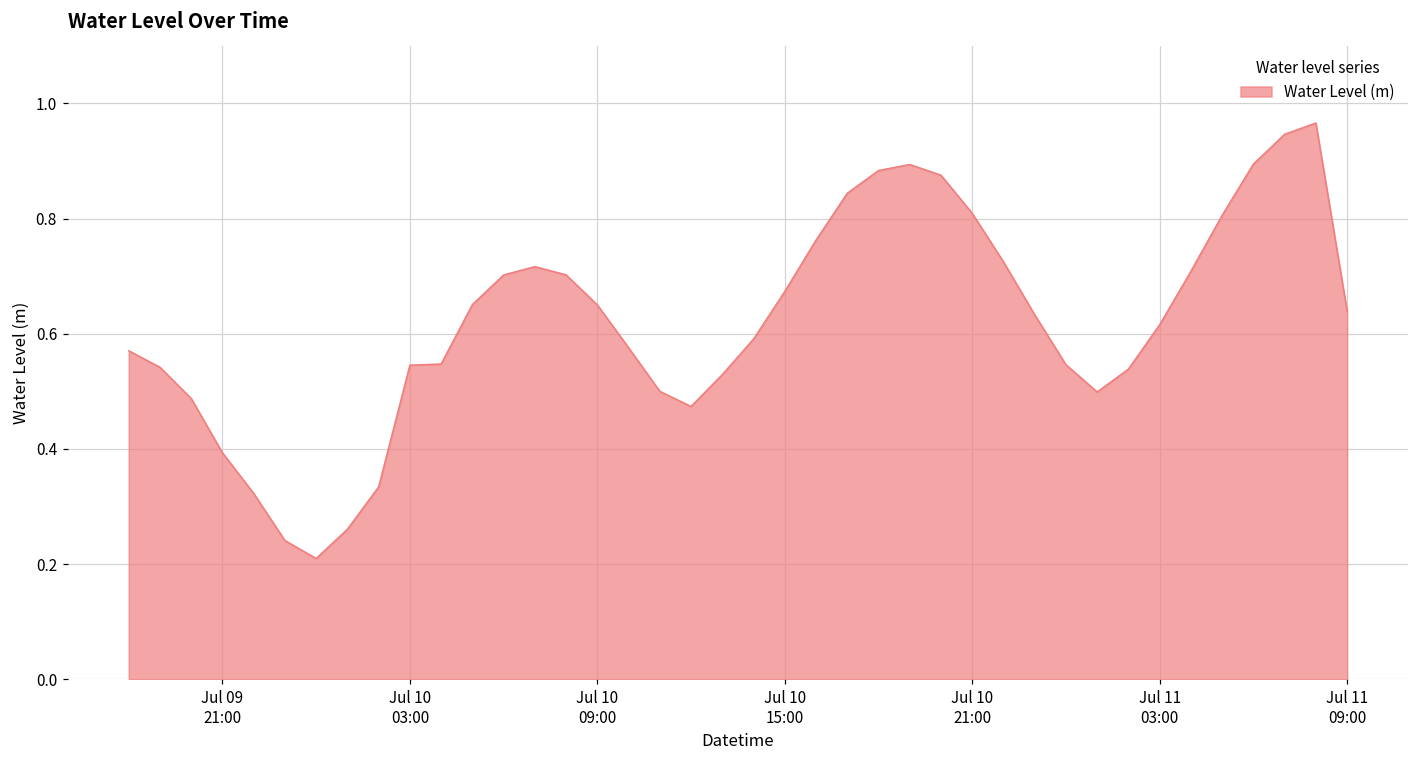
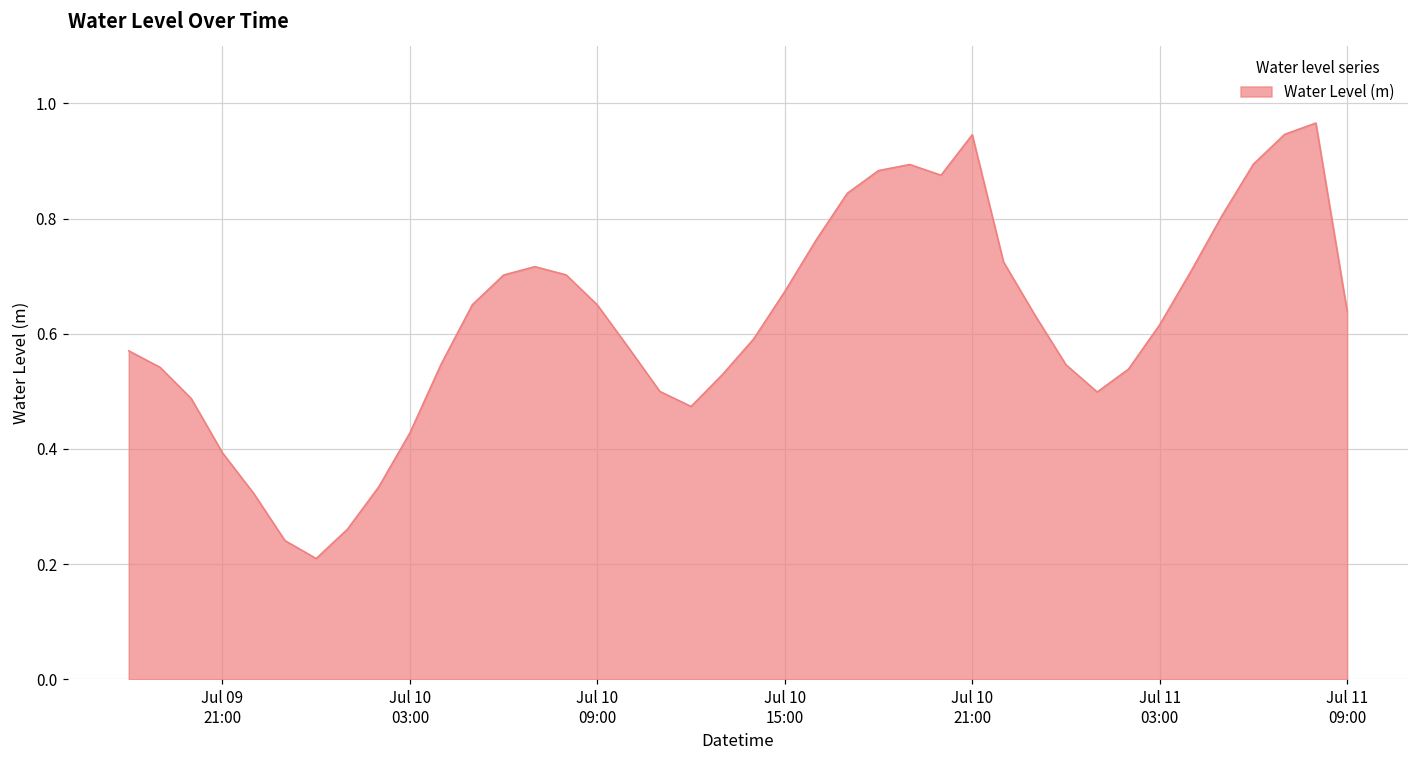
  {
    "Jul 09 21:00": 0.39,
-   "Jul 10 03:00": 0.55,
+   "Jul 10 03:00": 0.43,
    "Jul 10 09:00": 0.65,
    "Jul 10 15:00": 0.67,
-   "Jul 10 21:00": 0.81,
+   "Jul 10 21:00": 0.95,
    "Jul 11 03:00": 0.62,
    "Jul 11 09:00": 0.64
  }
